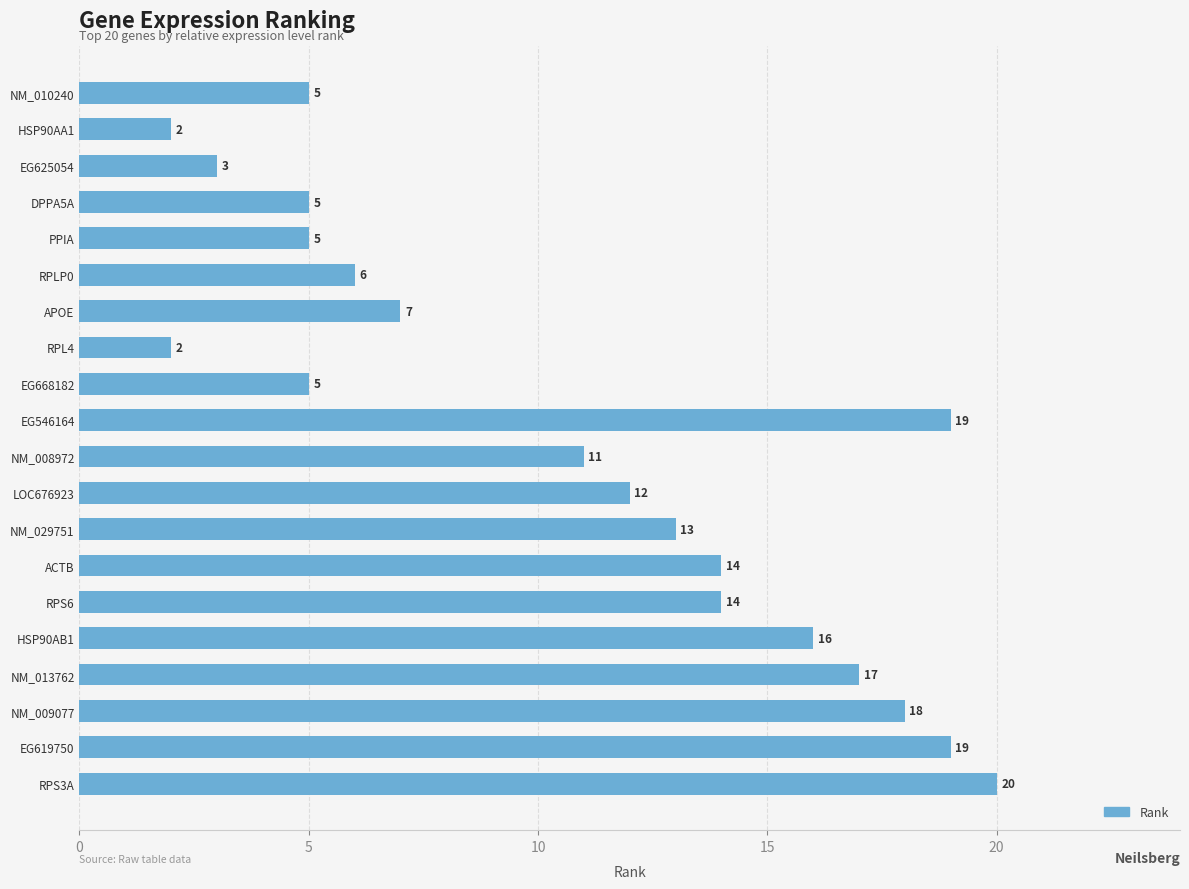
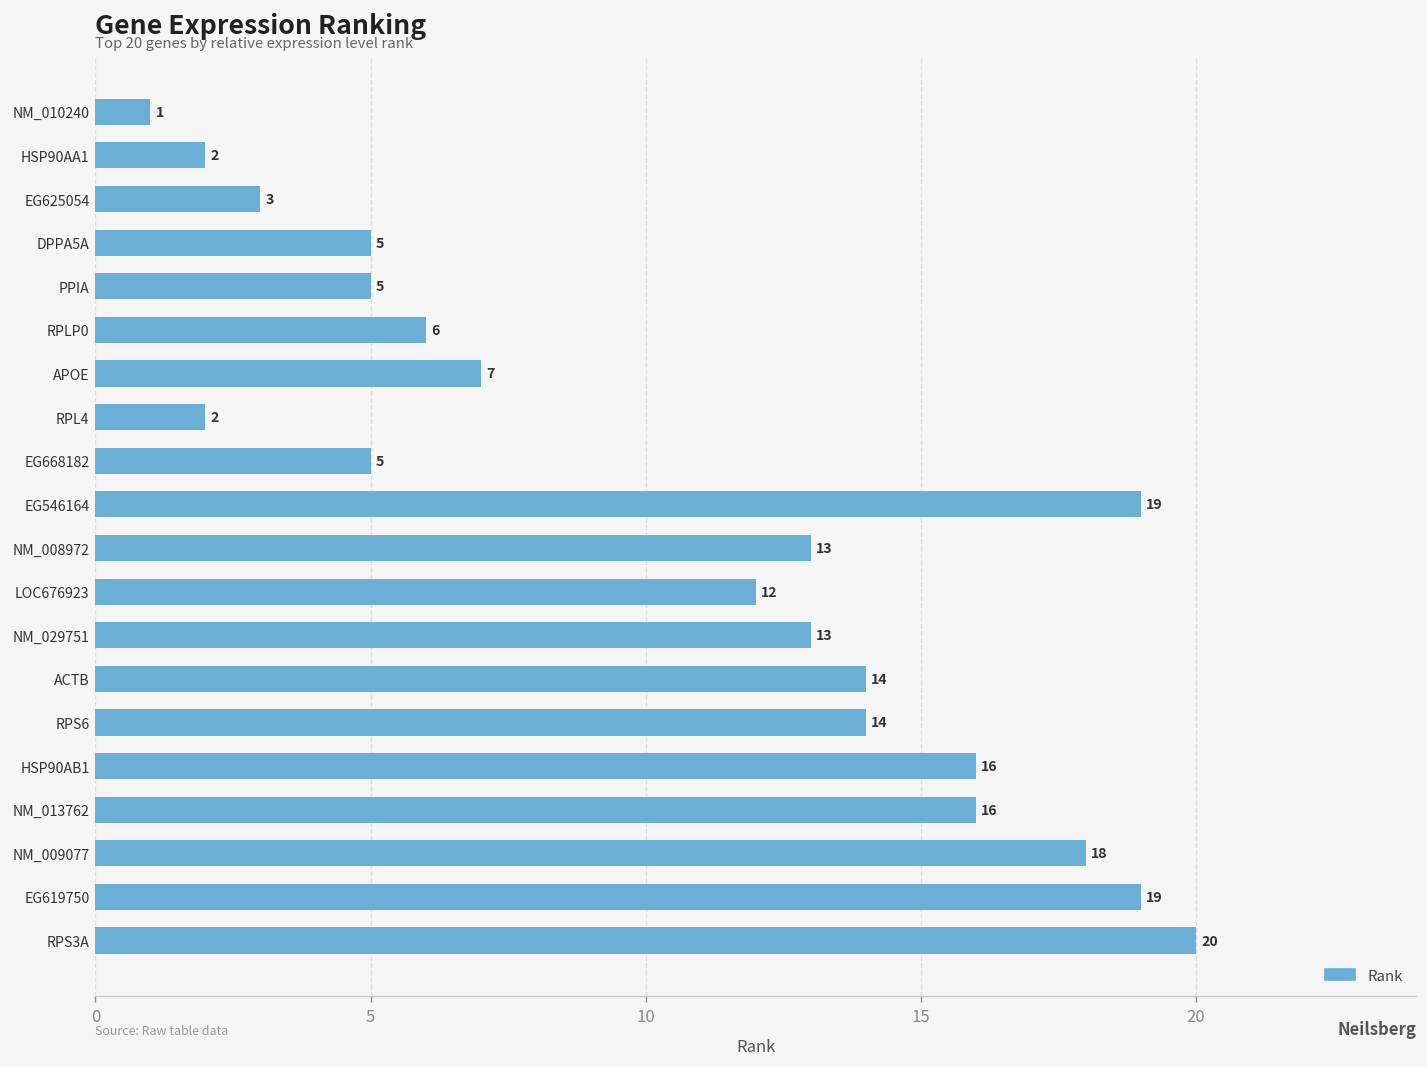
  {
-   "NM_010240": 5,
+   "NM_010240": 1,
    "HSP90AA1": 2,
    "EG625054": 3,
    "DPPA5A": 5,
    "PPIA": 5,
    "RPLP0": 6,
    "APOE": 7,
    "RPL4": 2,
    "EG668182": 5,
    "EG546164": 19,
-   "NM_008972": 11,
+   "NM_008972": 13,
    "LOC676923": 12,
    "NM_029751": 13,
    "ACTB": 14,
    "RPS6": 14,
    "HSP90AB1": 16,
-   "NM_013762": 17,
+   "NM_013762": 16,
    "NM_009077": 18,
    "EG619750": 19,
    "RPS3A": 20
  }
